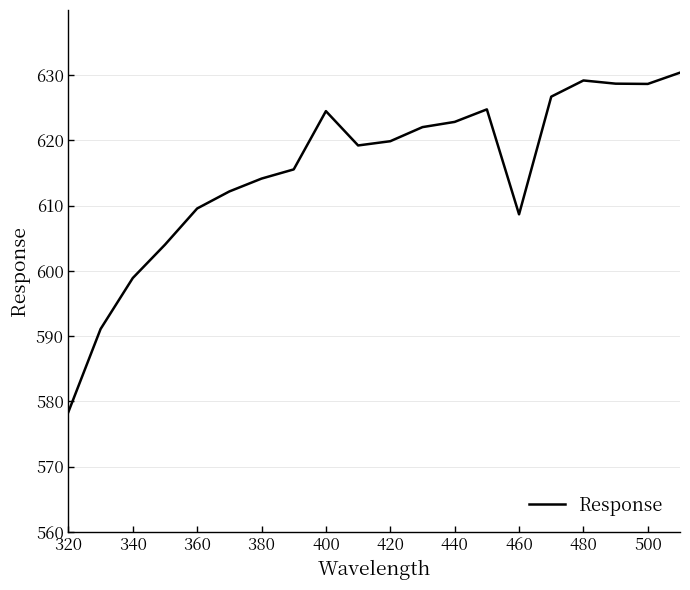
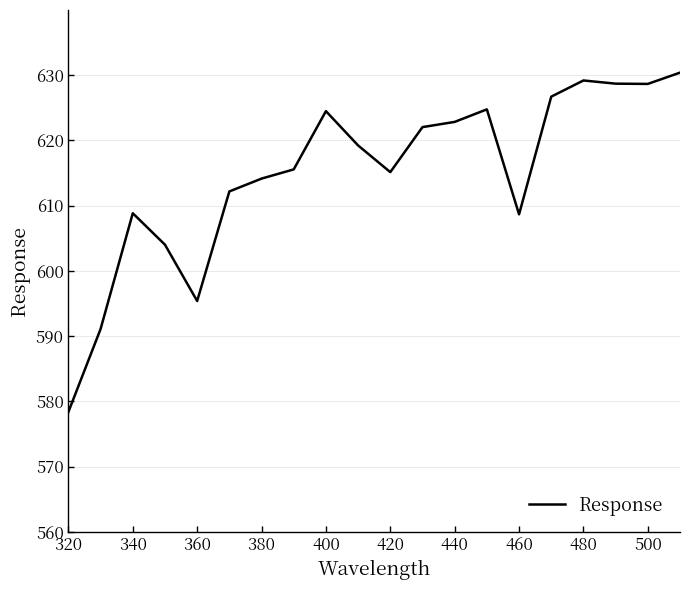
  {
    "320": 578,
-   "340": 599,
-   "360": 610,
+   "340": 609,
+   "360": 595,
    "380": 614,
    "400": 625,
-   "420": 620,
+   "420": 615,
    "440": 623,
    "460": 609,
    "480": 629,
    "500": 629
  }
